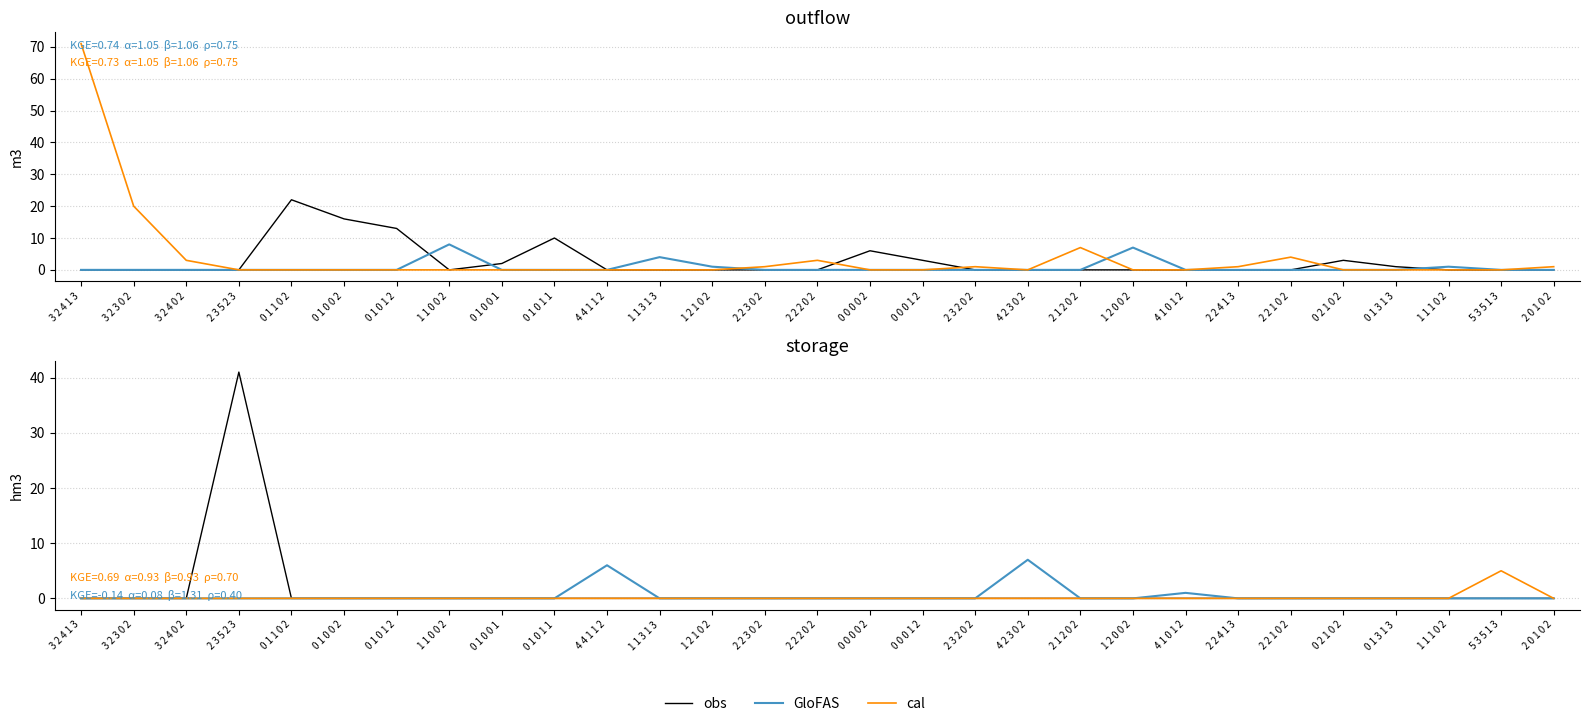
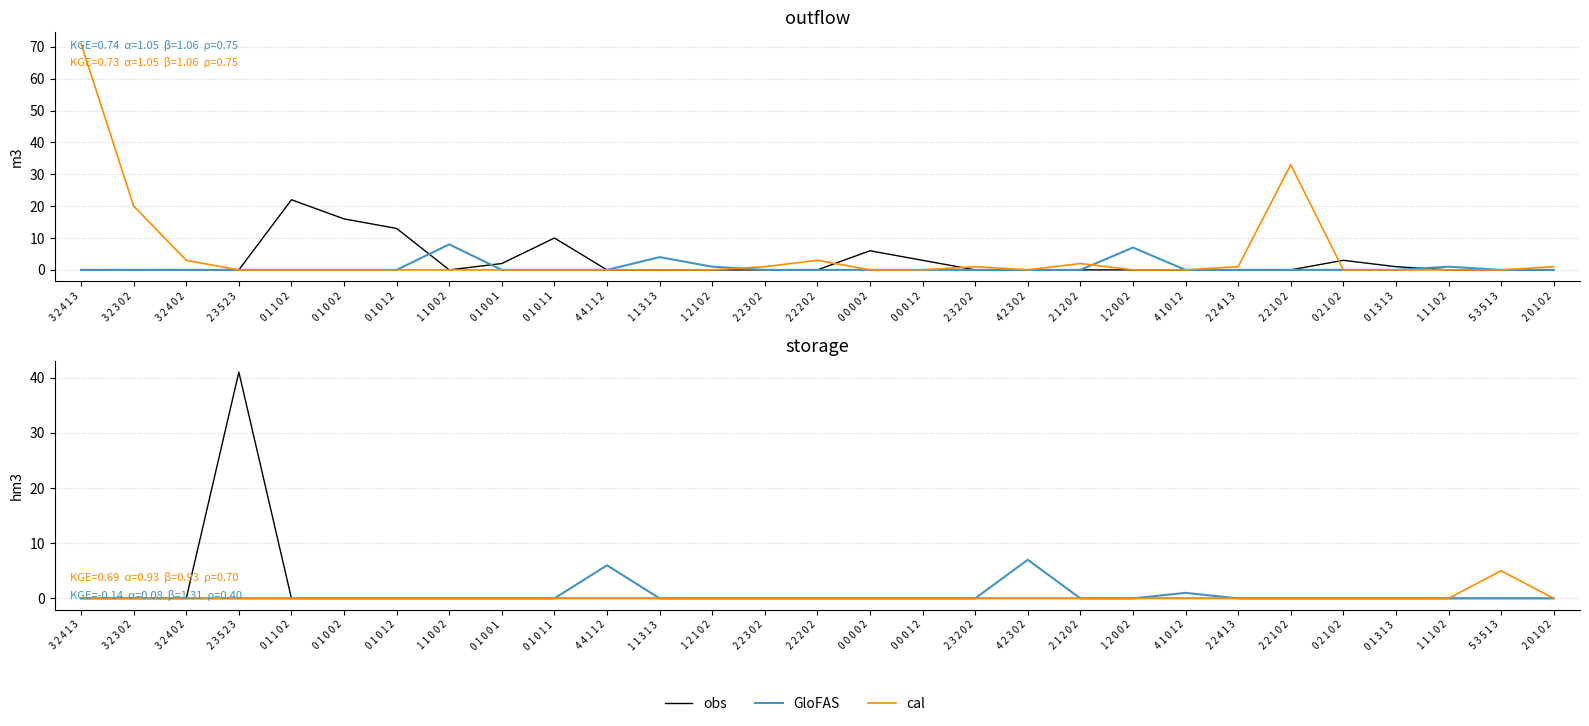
  {
    "outflow": {
      "obs": {
        "0 1 1 0 2": 22,
        "0 1 0 0 2": 16,
        "0 1 0 1 2": 13,
        "0 1 0 0 1": 2,
        "0 1 0 1 1": 10,
        "0 0 0 0 2": 6,
        "0 0 0 1 2": 3,
        "0 2 1 0 2": 3,
        "0 1 3 1 3": 1
      },
      "GloFAS": {
        "1 1 0 0 2": 8,
        "1 1 3 1 3": 4,
        "1 2 1 0 2": 1,
        "1 2 0 0 2": 7,
        "1 1 1 0 2": 1
      },
      "cal": {
        "3 2 3 0 2": 20,
        "3 2 4 0 2": 3,
        "2 2 3 0 2": 1,
        "2 2 2 0 2": 3,
        "2 3 2 0 2": 1,
-       "2 1 2 0 2": 7,
+       "2 1 2 0 2": 2,
        "2 2 4 1 3": 1,
-       "2 2 1 0 2": 4,
+       "2 2 1 0 2": 33,
        "2 0 1 0 2": 1
      }
    },
    "storage": {
      "obs": {
        "2 3 5 2 3": 41
      },
      "GloFAS": {
        "4 4 1 1 2": 6,
        "4 2 3 0 2": 7,
        "4 1 0 1 2": 1
      },
      "cal": {
        "5 3 5 1 3": 5
      }
    }
  }
